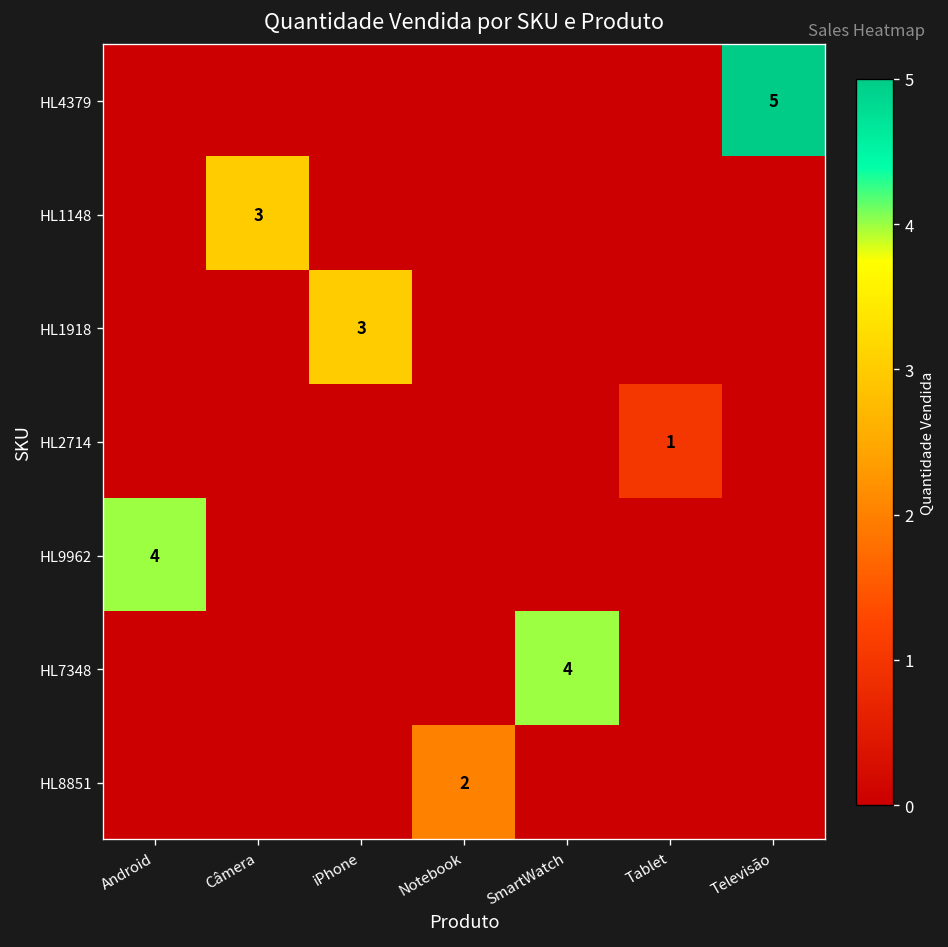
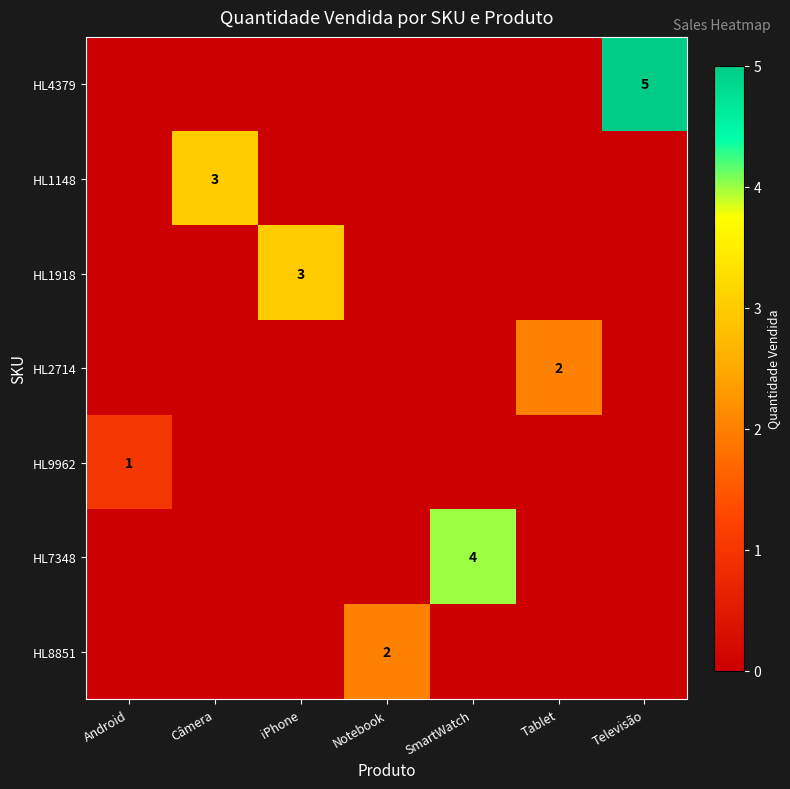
  {
    "HL4379": {
      "Televisão": 5
    },
    "HL1148": {
      "Câmera": 3
    },
    "HL1918": {
      "iPhone": 3
    },
    "HL2714": {
-     "Tablet": 1
+     "Tablet": 2
    },
    "HL9962": {
-     "Android": 4
+     "Android": 1
    },
    "HL7348": {
      "SmartWatch": 4
    },
    "HL8851": {
      "Notebook": 2
    }
  }
